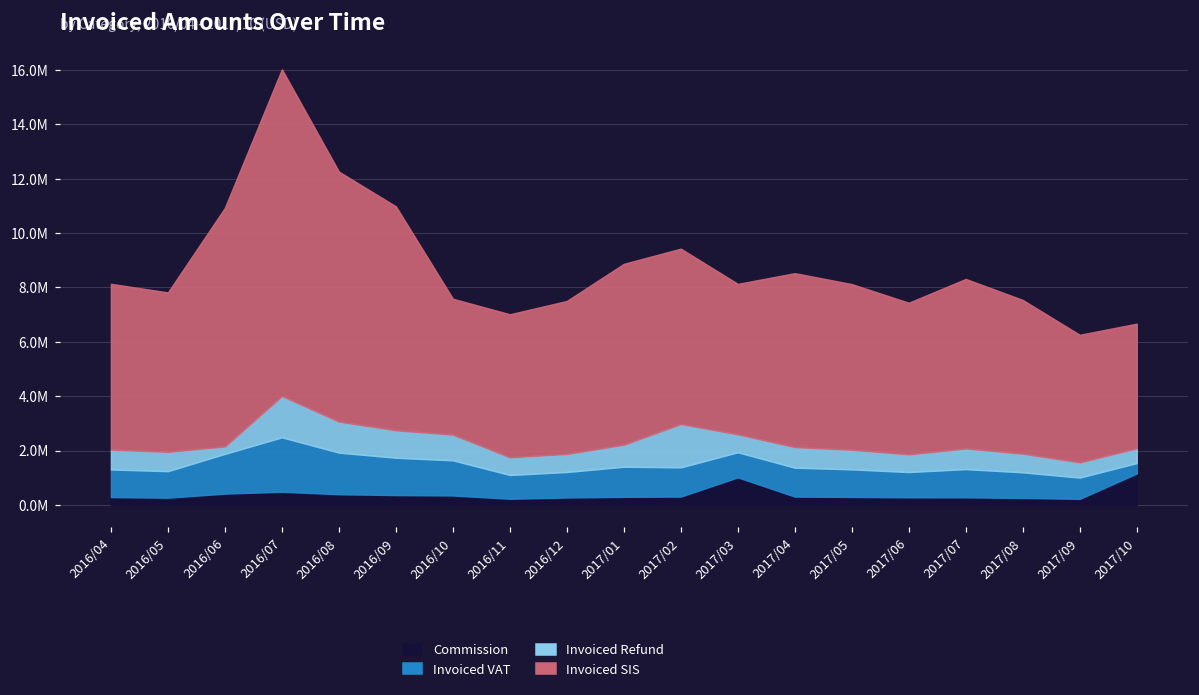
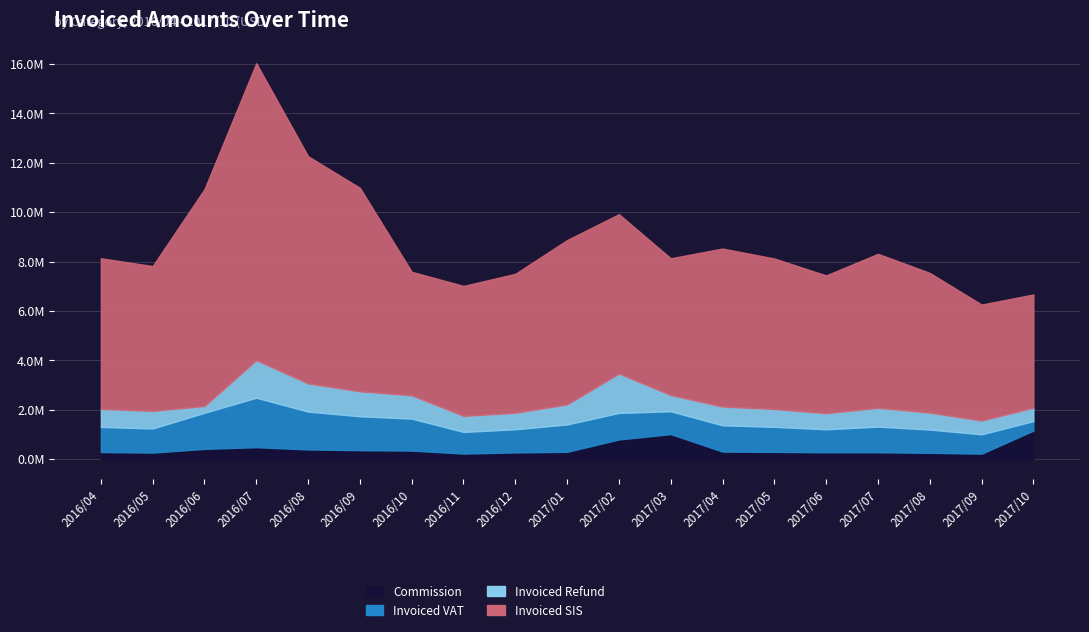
  {
    "Commission": {
      "2016/04": 300000,
      "2016/05": 300000,
      "2016/06": 400000,
      "2016/07": 500000,
      "2016/08": 400000,
      "2016/09": 400000,
      "2016/10": 300000,
      "2016/11": 200000,
      "2016/12": 300000,
      "2017/01": 300000,
-     "2017/02": 300000,
+     "2017/02": 800000,
      "2017/03": 1000000,
      "2017/04": 300000,
      "2017/05": 300000,
      "2017/06": 300000,
      "2017/07": 300000,
      "2017/08": 300000,
      "2017/09": 200000,
      "2017/10": 1200000
    },
    "Invoiced VAT": {
      "2016/04": 1000000,
      "2016/05": 1000000,
      "2016/06": 1500000,
      "2016/07": 2000000,
      "2016/08": 1500000,
      "2016/09": 1400000,
      "2016/10": 1300000,
      "2016/11": 900000,
      "2016/12": 900000,
      "2017/01": 1100000,
      "2017/02": 1100000,
      "2017/03": 900000,
      "2017/04": 1100000,
      "2017/05": 1000000,
      "2017/06": 900000,
      "2017/07": 1000000,
      "2017/08": 900000,
      "2017/09": 800000,
      "2017/10": 400000
    },
    "Invoiced Refund": {
      "2016/04": 700000,
      "2016/05": 700000,
      "2016/06": 300000,
      "2016/07": 1500000,
      "2016/08": 1100000,
      "2016/09": 1000000,
      "2016/10": 900000,
      "2016/11": 700000,
      "2016/12": 700000,
      "2017/01": 800000,
      "2017/02": 1600000,
      "2017/03": 700000,
      "2017/04": 800000,
      "2017/05": 700000,
      "2017/06": 700000,
      "2017/07": 800000,
      "2017/08": 700000,
      "2017/09": 600000,
      "2017/10": 500000
    },
    "Invoiced SIS": {
      "2016/04": 6100000,
      "2016/05": 5900000,
      "2016/06": 8800000,
      "2016/07": 12000000,
      "2016/08": 9200000,
      "2016/09": 8200000,
      "2016/10": 5000000,
      "2016/11": 5300000,
      "2016/12": 5600000,
      "2017/01": 6700000,
      "2017/02": 6500000,
      "2017/03": 5500000,
      "2017/04": 6400000,
      "2017/05": 6100000,
      "2017/06": 5600000,
      "2017/07": 6200000,
      "2017/08": 5700000,
      "2017/09": 4700000,
      "2017/10": 4600000
    }
  }
